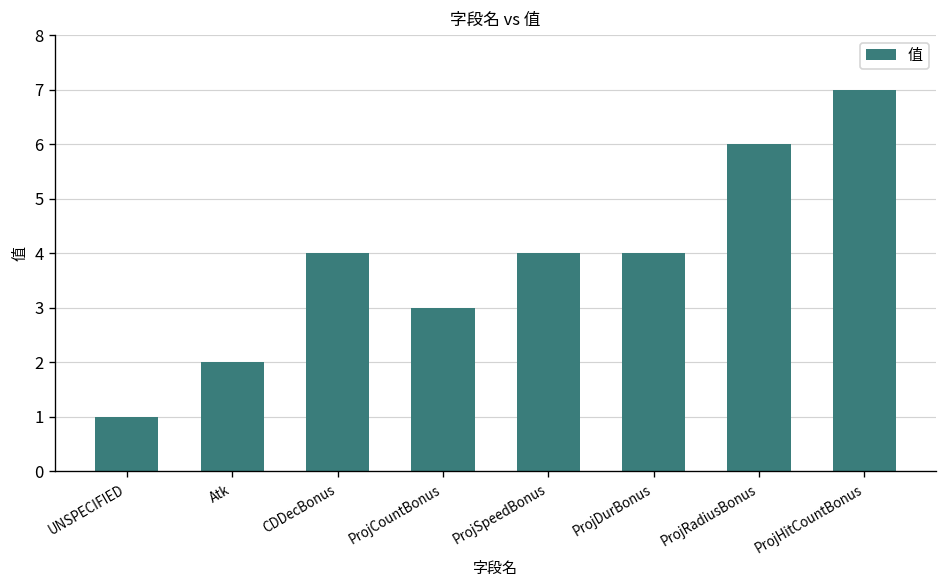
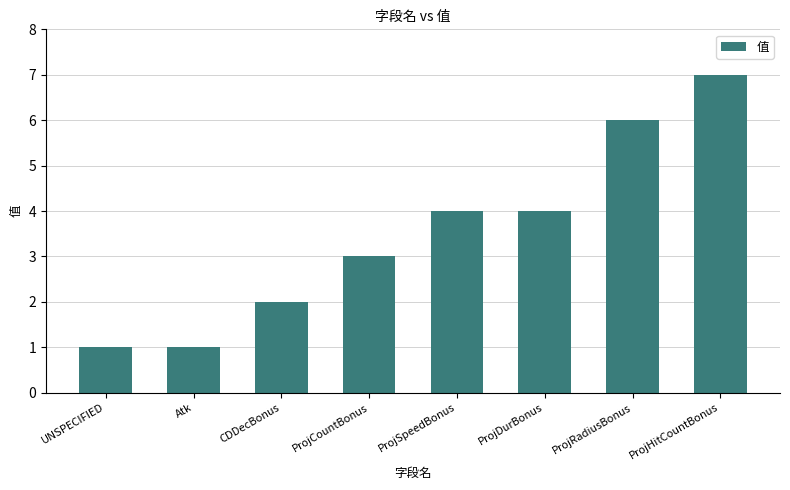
  {
    "UNSPECIFIED": 1,
-   "Atk": 2,
-   "CDDecBonus": 4,
+   "Atk": 1,
+   "CDDecBonus": 2,
    "ProjCountBonus": 3,
    "ProjSpeedBonus": 4,
    "ProjDurBonus": 4,
    "ProjRadiusBonus": 6,
    "ProjHitCountBonus": 7
  }
